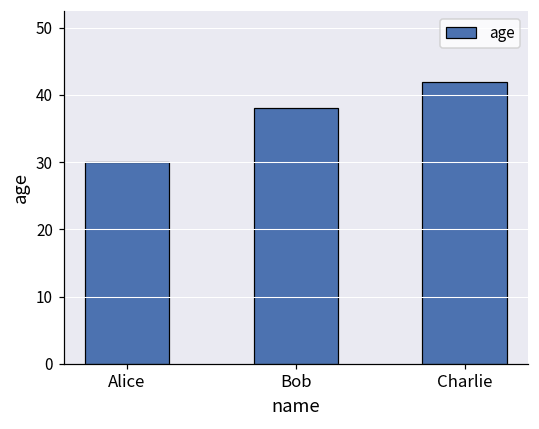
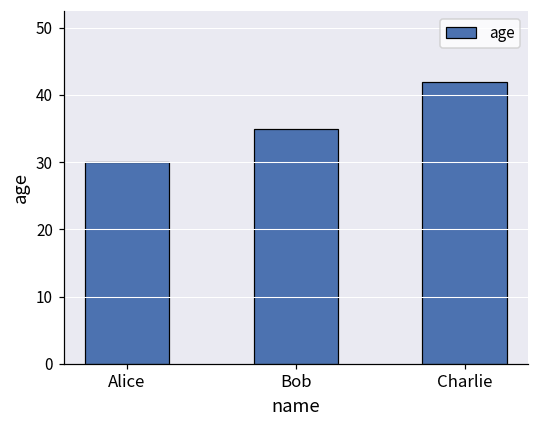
  {
    "Alice": 30,
-   "Bob": 38,
+   "Bob": 35,
    "Charlie": 42
  }
